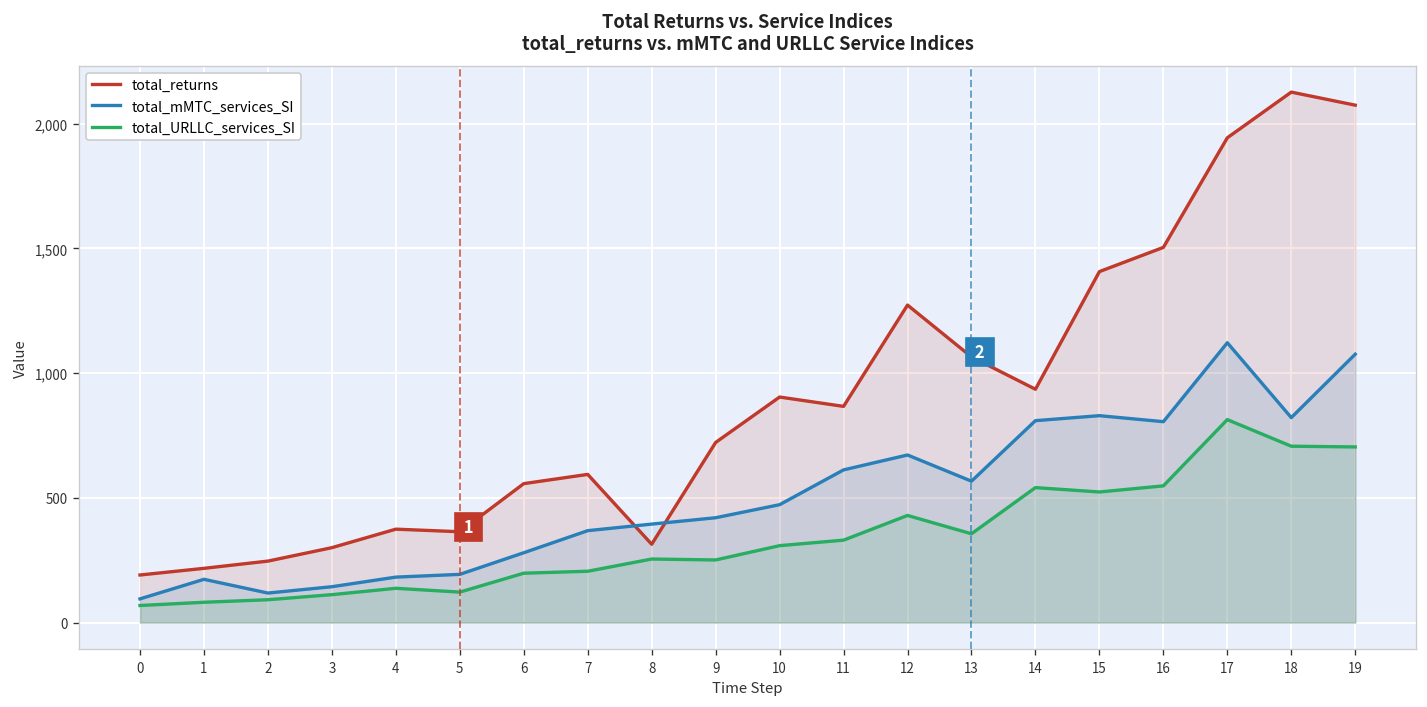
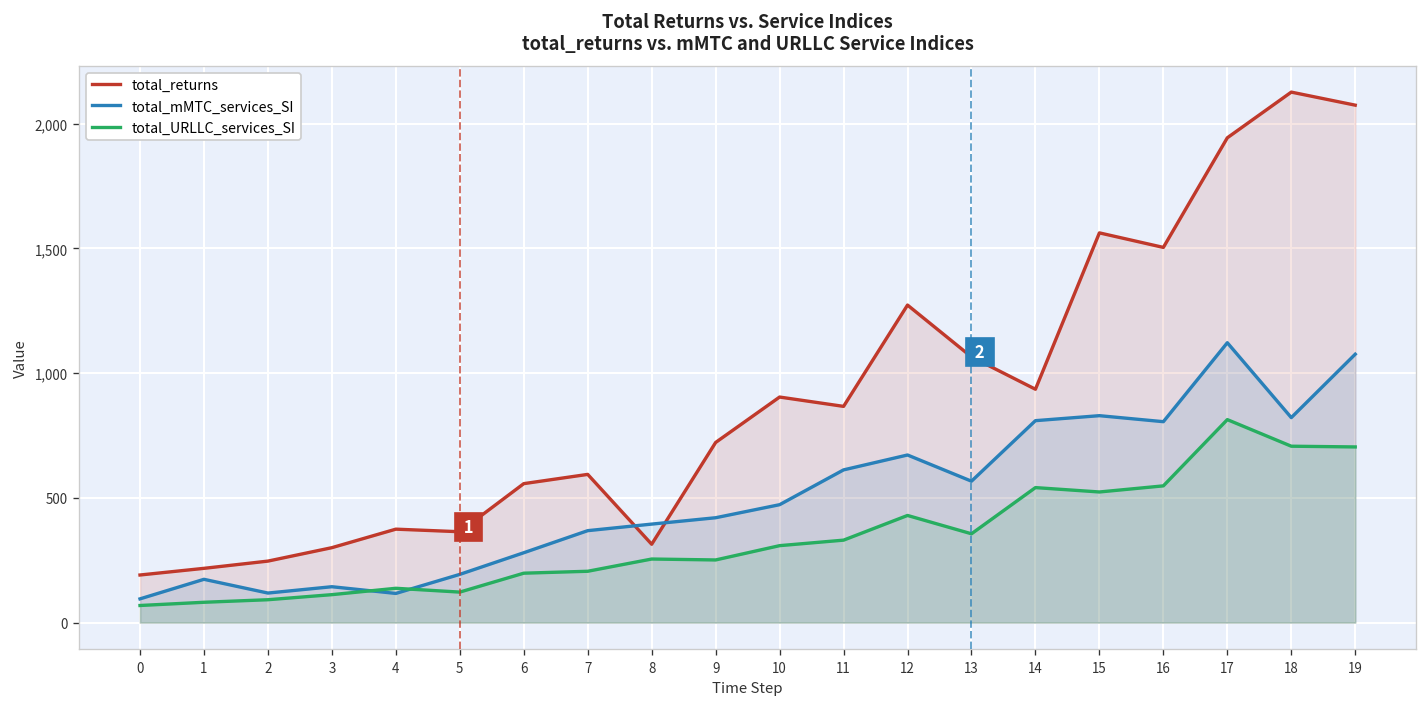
  {
    "total_returns": {
      "0": "190",
      "1": "220",
      "2": "250",
      "3": "300",
      "4": "370",
      "6": "560",
      "7": "590",
      "8": "310",
      "9": "720",
      "10": "900",
      "11": "870",
      "12": "1,270",
      "14": "940",
-     "15": "1,410",
+     "15": "1,560",
      "16": "1,500",
      "17": "1,940",
      "18": "2,130",
      "19": "2,070"
    },
    "total_mMTC_services_SI": {
      "0": "90",
      "1": "170",
      "2": "120",
      "3": "140",
-     "4": "180",
+     "4": "120",
      "5": "190",
      "6": "280",
      "7": "370",
      "8": "390",
      "9": "420",
      "10": "470",
      "11": "610",
      "12": "670",
      "13": "570",
      "14": "810",
      "15": "830",
      "16": "810",
      "17": "1,120",
      "18": "820",
      "19": "1,080"
    },
    "total_URLLC_services_SI": {
      "0": "70",
      "1": "80",
      "2": "90",
      "3": "110",
      "4": "140",
      "5": "120",
      "6": "200",
      "7": "210",
      "8": "250",
      "9": "250",
      "10": "310",
      "11": "330",
      "12": "430",
      "13": "360",
      "14": "540",
      "15": "520",
      "16": "550",
      "17": "810",
      "18": "710",
      "19": "700"
    }
  }
